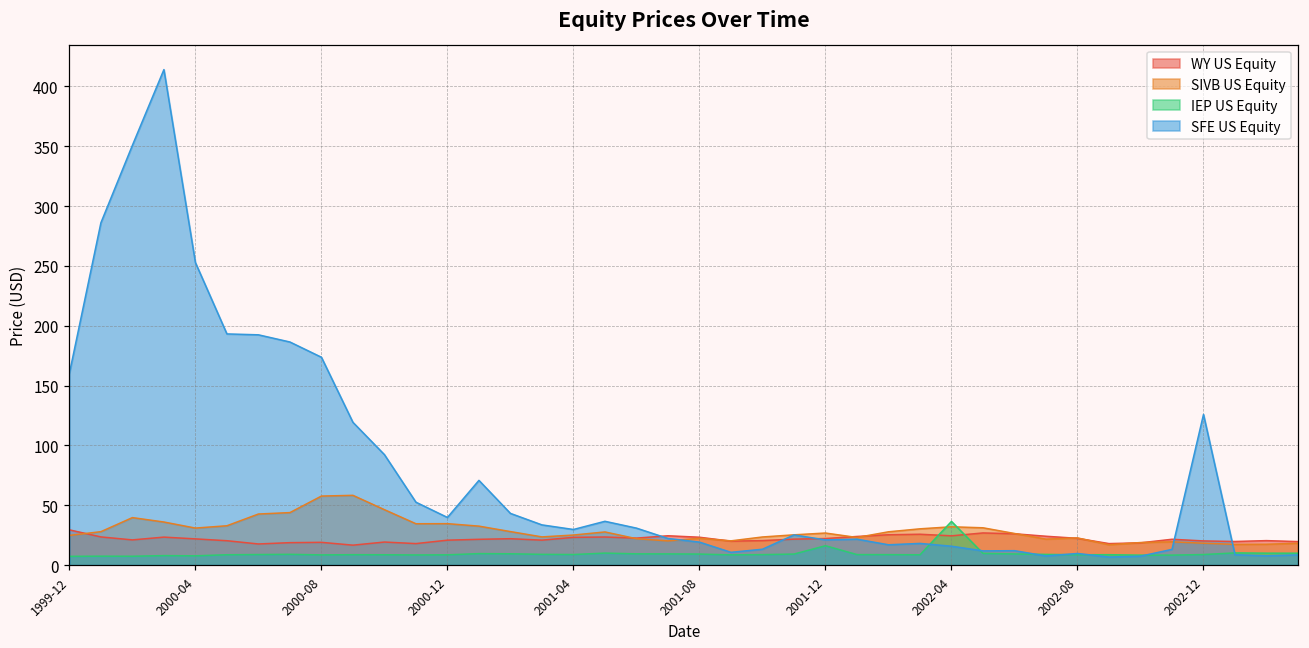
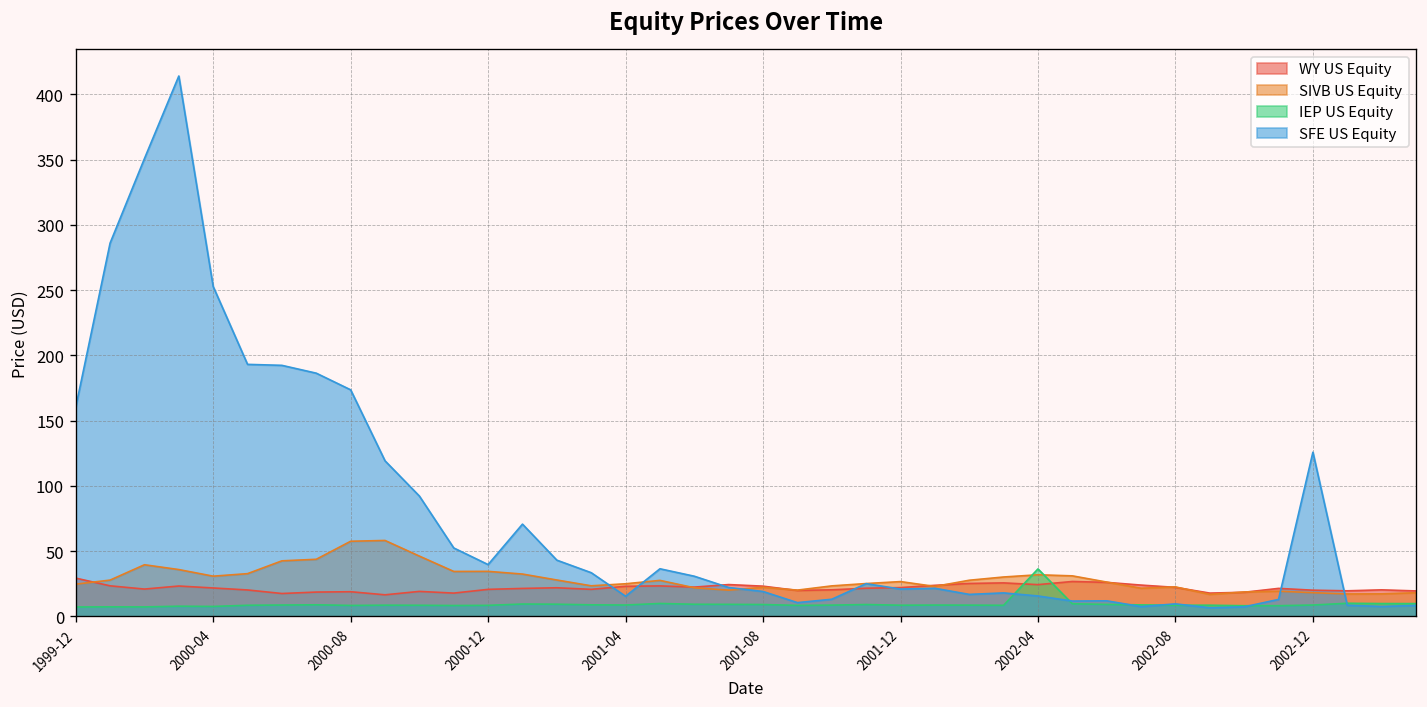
  {
    "IEP US Equity": {
      "1999-12": 7,
      "2000-04": 8,
      "2000-08": 8,
      "2000-12": 9,
      "2001-04": 9,
      "2001-08": 9,
-     "2001-12": 16,
+     "2001-12": 9,
      "2002-04": 36,
      "2002-12": 9
    },
    "SFE US Equity": {
      "1999-12": 160,
      "2000-04": 253,
      "2000-08": 174,
      "2000-12": 40,
-     "2001-04": 30,
+     "2001-04": 16,
      "2001-08": 19,
      "2002-04": 16,
      "2002-12": 126
    }
  }
